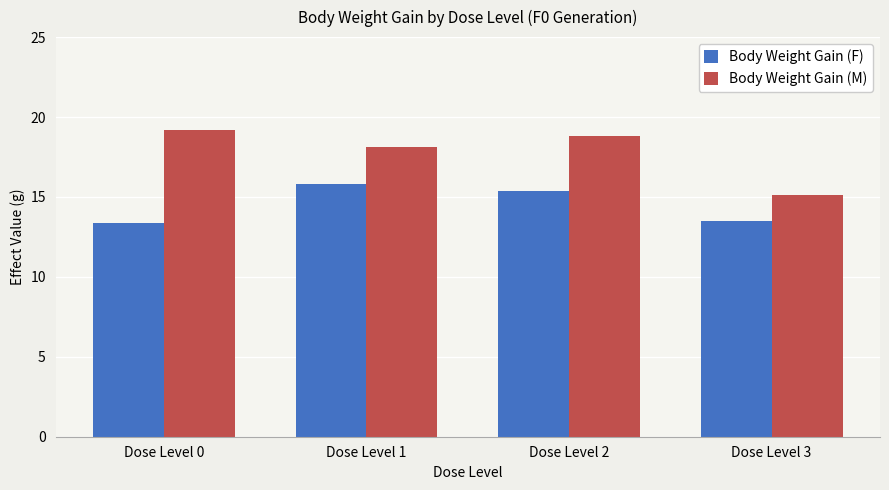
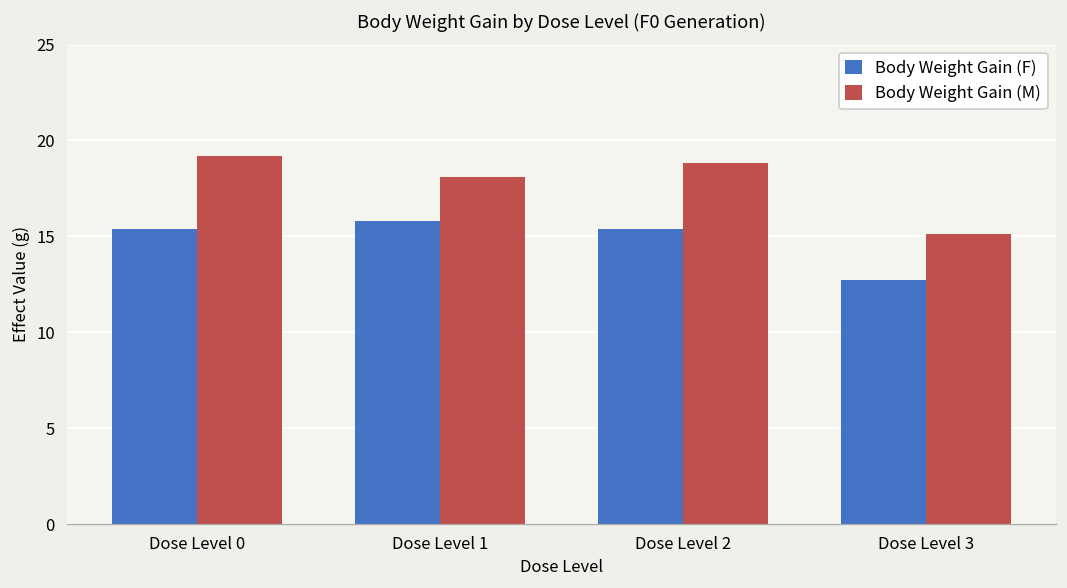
  {
    "Body Weight Gain (F)": {
-     "Dose Level 0": 13.4,
+     "Dose Level 0": 15.4,
      "Dose Level 1": 15.8,
      "Dose Level 2": 15.4,
-     "Dose Level 3": 13.5
+     "Dose Level 3": 12.7
    },
    "Body Weight Gain (M)": {
      "Dose Level 0": 19.2,
      "Dose Level 1": 18.1,
      "Dose Level 2": 18.8,
      "Dose Level 3": 15.1
    }
  }
